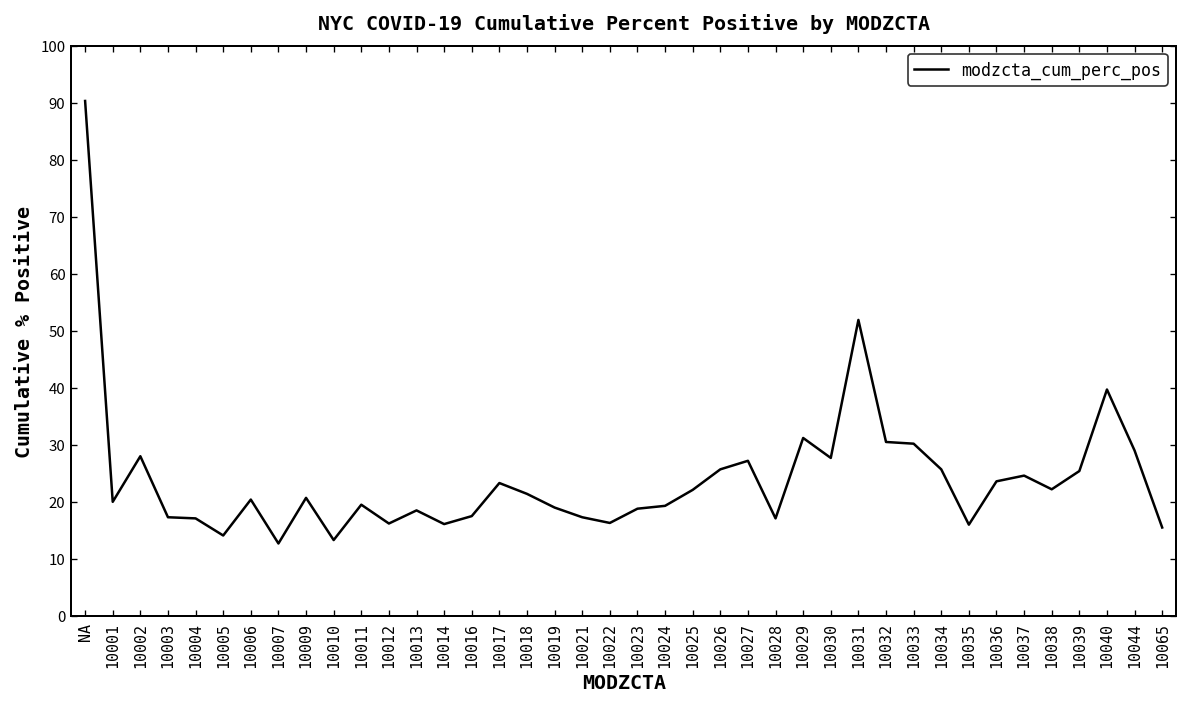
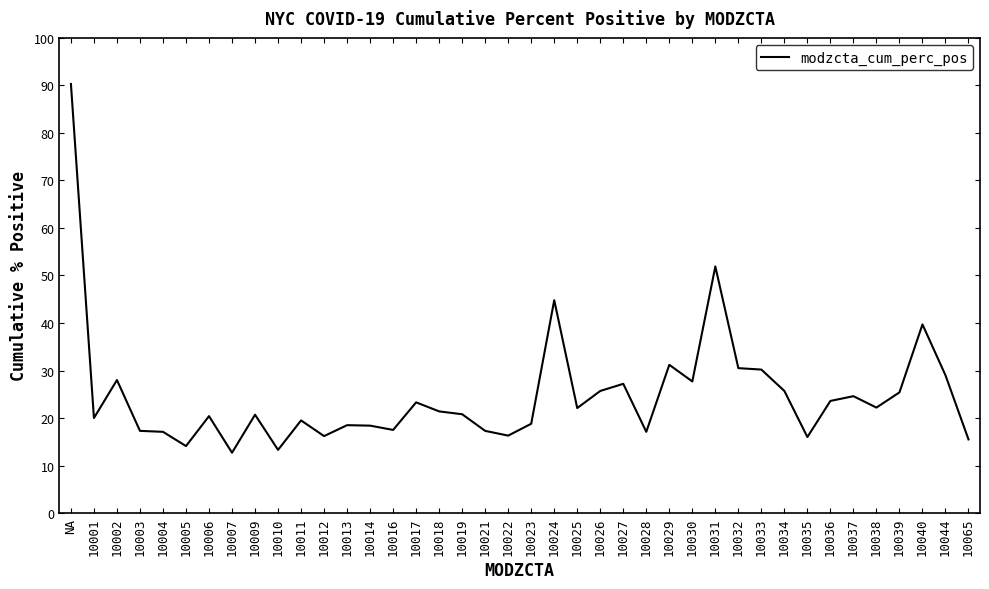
  {
    "NA": 90,
    "10001": 20,
    "10002": 28,
    "10003": 17,
    "10004": 17,
    "10005": 14,
    "10006": 20,
    "10007": 13,
    "10009": 21,
    "10010": 13,
    "10011": 20,
    "10012": 16,
    "10013": 19,
-   "10014": 16,
+   "10014": 18,
    "10016": 18,
    "10017": 23,
    "10018": 21,
-   "10019": 19,
+   "10019": 21,
    "10021": 17,
    "10022": 16,
    "10023": 19,
-   "10024": 19,
+   "10024": 45,
    "10025": 22,
    "10026": 26,
    "10027": 27,
    "10028": 17,
    "10029": 31,
    "10030": 28,
    "10031": 52,
    "10032": 31,
    "10033": 30,
    "10034": 26,
    "10035": 16,
    "10036": 24,
    "10037": 25,
    "10038": 22,
    "10039": 25,
    "10040": 40,
    "10044": 29,
    "10065": 16
  }
